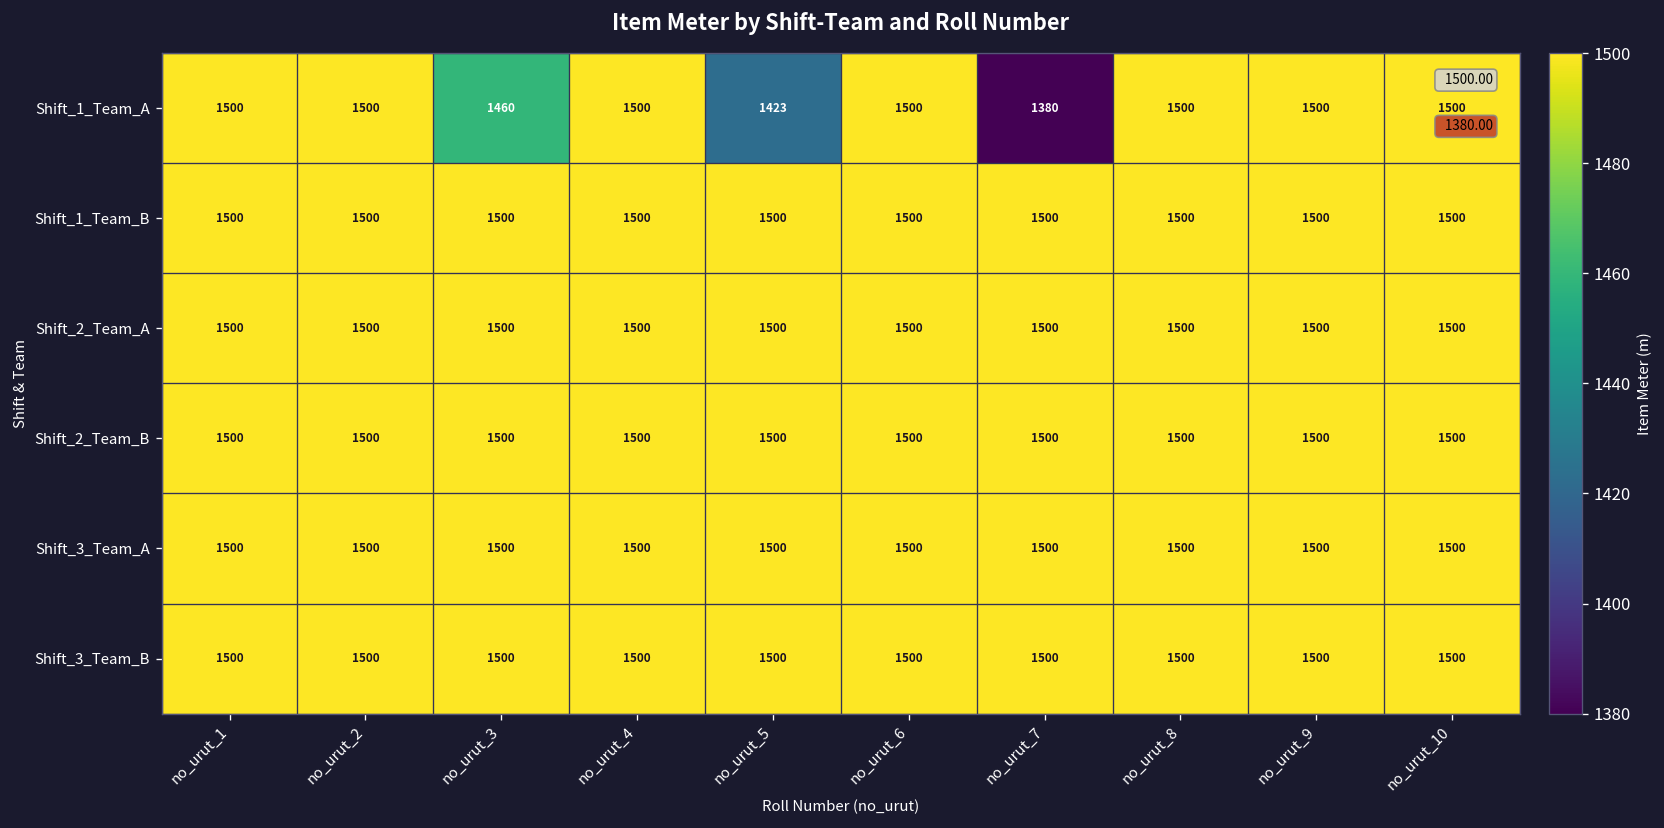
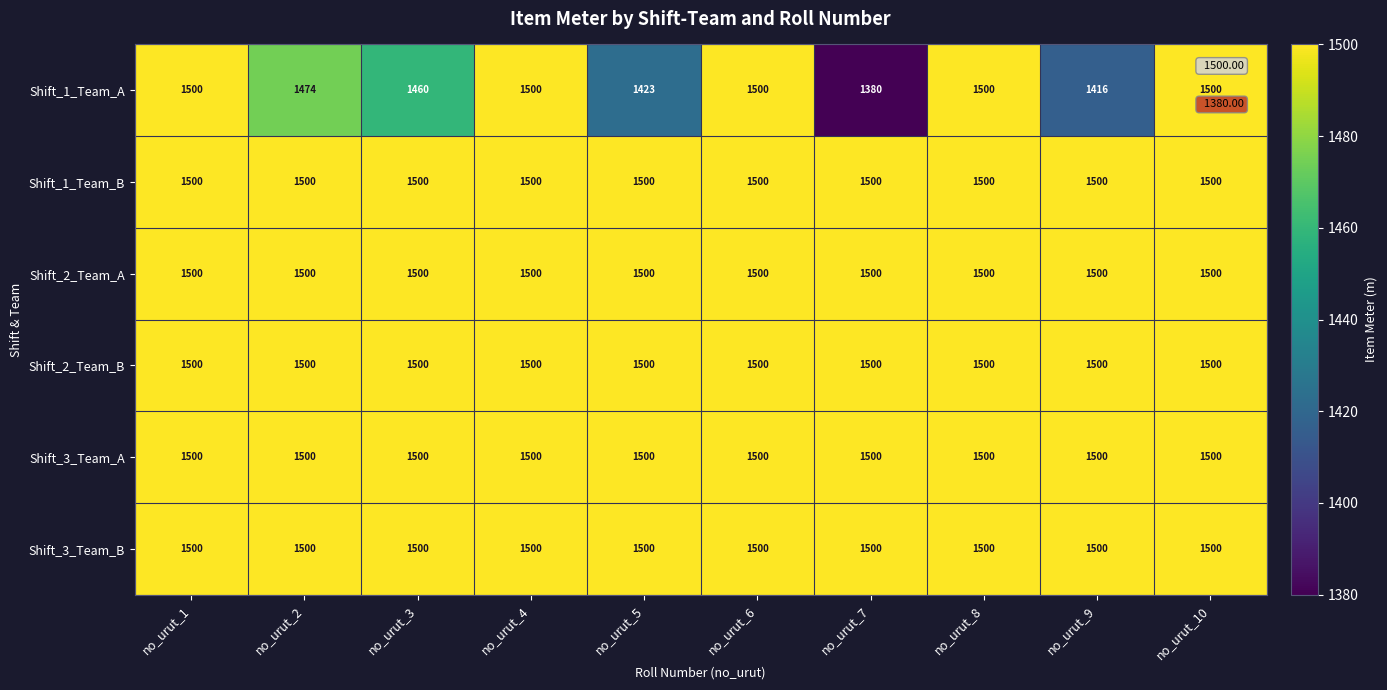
  {
    "Shift_1_Team_A": {
      "no_urut_1": 1500,
-     "no_urut_2": 1500,
+     "no_urut_2": 1474,
      "no_urut_3": 1460,
      "no_urut_4": 1500,
      "no_urut_5": 1423,
      "no_urut_6": 1500,
      "no_urut_7": 1380,
      "no_urut_8": 1500,
-     "no_urut_9": 1500,
+     "no_urut_9": 1416,
      "no_urut_10": 1500
    },
    "Shift_1_Team_B": {
      "no_urut_1": 1500,
      "no_urut_2": 1500,
      "no_urut_3": 1500,
      "no_urut_4": 1500,
      "no_urut_5": 1500,
      "no_urut_6": 1500,
      "no_urut_7": 1500,
      "no_urut_8": 1500,
      "no_urut_9": 1500,
      "no_urut_10": 1500
    },
    "Shift_2_Team_A": {
      "no_urut_1": 1500,
      "no_urut_2": 1500,
      "no_urut_3": 1500,
      "no_urut_4": 1500,
      "no_urut_5": 1500,
      "no_urut_6": 1500,
      "no_urut_7": 1500,
      "no_urut_8": 1500,
      "no_urut_9": 1500,
      "no_urut_10": 1500
    },
    "Shift_2_Team_B": {
      "no_urut_1": 1500,
      "no_urut_2": 1500,
      "no_urut_3": 1500,
      "no_urut_4": 1500,
      "no_urut_5": 1500,
      "no_urut_6": 1500,
      "no_urut_7": 1500,
      "no_urut_8": 1500,
      "no_urut_9": 1500,
      "no_urut_10": 1500
    },
    "Shift_3_Team_A": {
      "no_urut_1": 1500,
      "no_urut_2": 1500,
      "no_urut_3": 1500,
      "no_urut_4": 1500,
      "no_urut_5": 1500,
      "no_urut_6": 1500,
      "no_urut_7": 1500,
      "no_urut_8": 1500,
      "no_urut_9": 1500,
      "no_urut_10": 1500
    },
    "Shift_3_Team_B": {
      "no_urut_1": 1500,
      "no_urut_2": 1500,
      "no_urut_3": 1500,
      "no_urut_4": 1500,
      "no_urut_5": 1500,
      "no_urut_6": 1500,
      "no_urut_7": 1500,
      "no_urut_8": 1500,
      "no_urut_9": 1500,
      "no_urut_10": 1500
    }
  }
